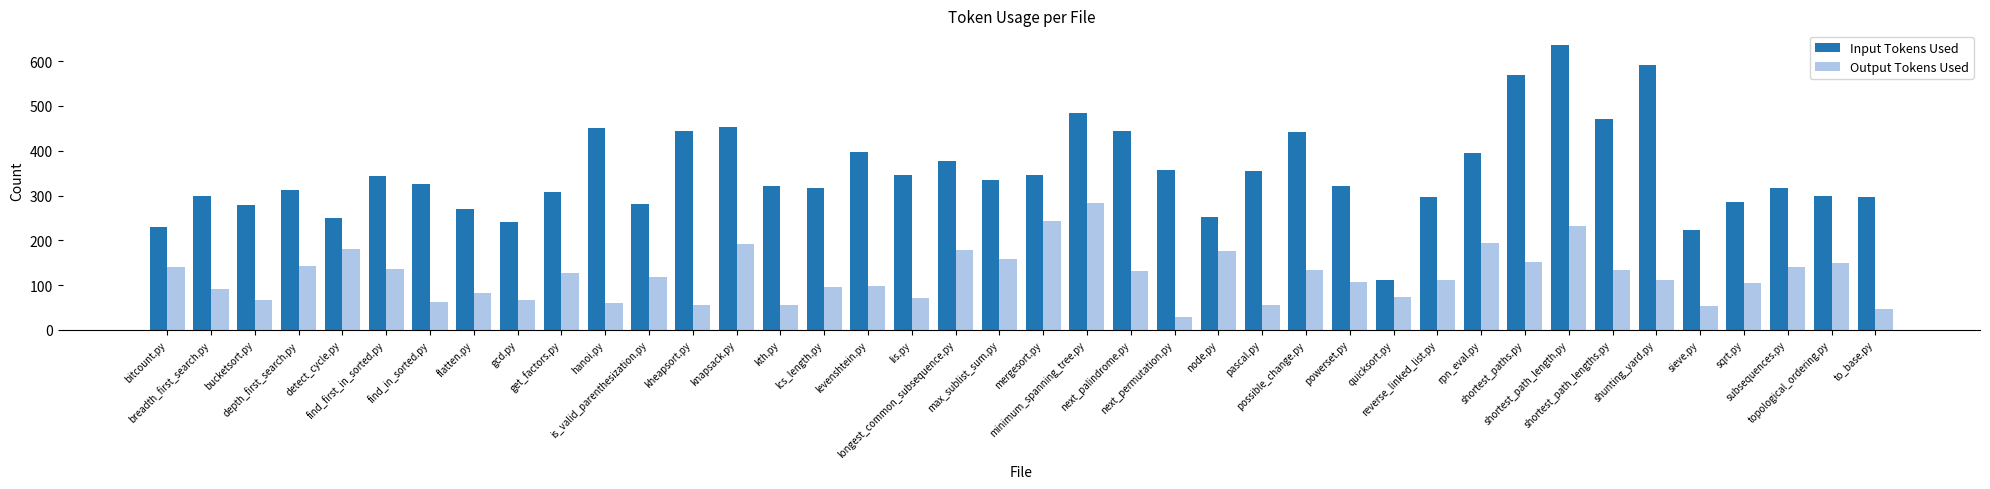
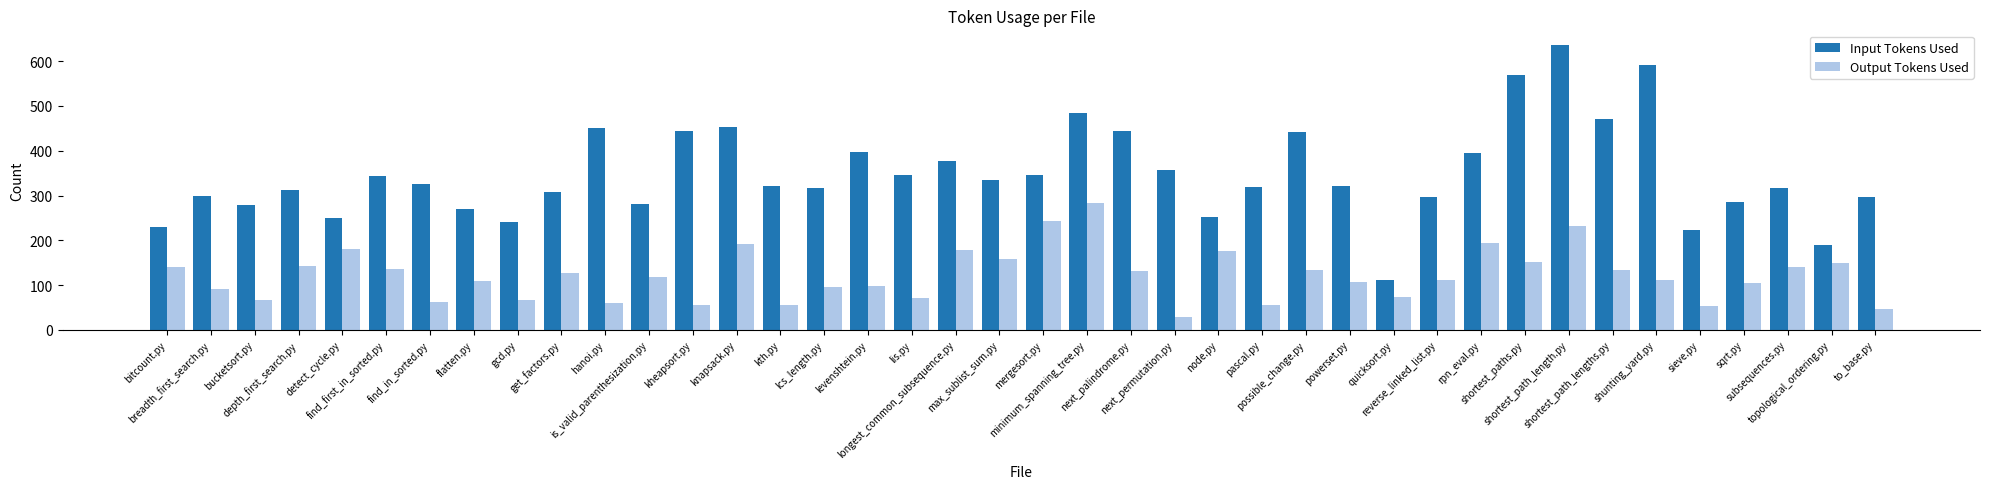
  {
    "Input Tokens Used": {
      "bitcount.py": 230,
      "breadth_first_search.py": 300,
      "bucketsort.py": 280,
      "depth_first_search.py": 310,
      "detect_cycle.py": 250,
      "find_first_in_sorted.py": 340,
      "find_in_sorted.py": 330,
      "flatten.py": 270,
      "gcd.py": 240,
      "get_factors.py": 310,
      "hanoi.py": 450,
      "is_valid_parenthesization.py": 280,
      "kheapsort.py": 450,
      "knapsack.py": 450,
      "kth.py": 320,
      "lcs_length.py": 320,
      "levenshtein.py": 400,
      "lis.py": 350,
      "longest_common_subsequence.py": 380,
      "max_sublist_sum.py": 330,
      "mergesort.py": 350,
      "minimum_spanning_tree.py": 480,
      "next_palindrome.py": 440,
      "next_permutation.py": 360,
      "node.py": 250,
-     "pascal.py": 360,
+     "pascal.py": 320,
      "possible_change.py": 440,
      "powerset.py": 320,
      "quicksort.py": 110,
      "reverse_linked_list.py": 300,
      "rpn_eval.py": 400,
      "shortest_paths.py": 570,
      "shortest_path_length.py": 640,
      "shortest_path_lengths.py": 470,
      "shunting_yard.py": 590,
      "sieve.py": 220,
      "sqrt.py": 290,
      "subsequences.py": 320,
-     "topological_ordering.py": 300,
+     "topological_ordering.py": 190,
      "to_base.py": 300
    },
    "Output Tokens Used": {
      "bitcount.py": 140,
      "breadth_first_search.py": 90,
      "bucketsort.py": 70,
      "depth_first_search.py": 140,
      "detect_cycle.py": 180,
      "find_first_in_sorted.py": 140,
      "find_in_sorted.py": 60,
-     "flatten.py": 80,
+     "flatten.py": 110,
      "gcd.py": 70,
      "get_factors.py": 130,
      "hanoi.py": 60,
      "is_valid_parenthesization.py": 120,
      "kheapsort.py": 60,
      "knapsack.py": 190,
      "kth.py": 60,
      "lcs_length.py": 100,
      "levenshtein.py": 100,
      "lis.py": 70,
      "longest_common_subsequence.py": 180,
      "max_sublist_sum.py": 160,
      "mergesort.py": 240,
      "minimum_spanning_tree.py": 280,
      "next_palindrome.py": 130,
      "next_permutation.py": 30,
      "node.py": 180,
      "pascal.py": 60,
      "possible_change.py": 130,
      "powerset.py": 110,
      "quicksort.py": 70,
      "reverse_linked_list.py": 110,
      "rpn_eval.py": 200,
      "shortest_paths.py": 150,
      "shortest_path_length.py": 230,
      "shortest_path_lengths.py": 130,
      "shunting_yard.py": 110,
      "sieve.py": 50,
      "sqrt.py": 100,
      "subsequences.py": 140,
      "topological_ordering.py": 150,
      "to_base.py": 50
    }
  }
